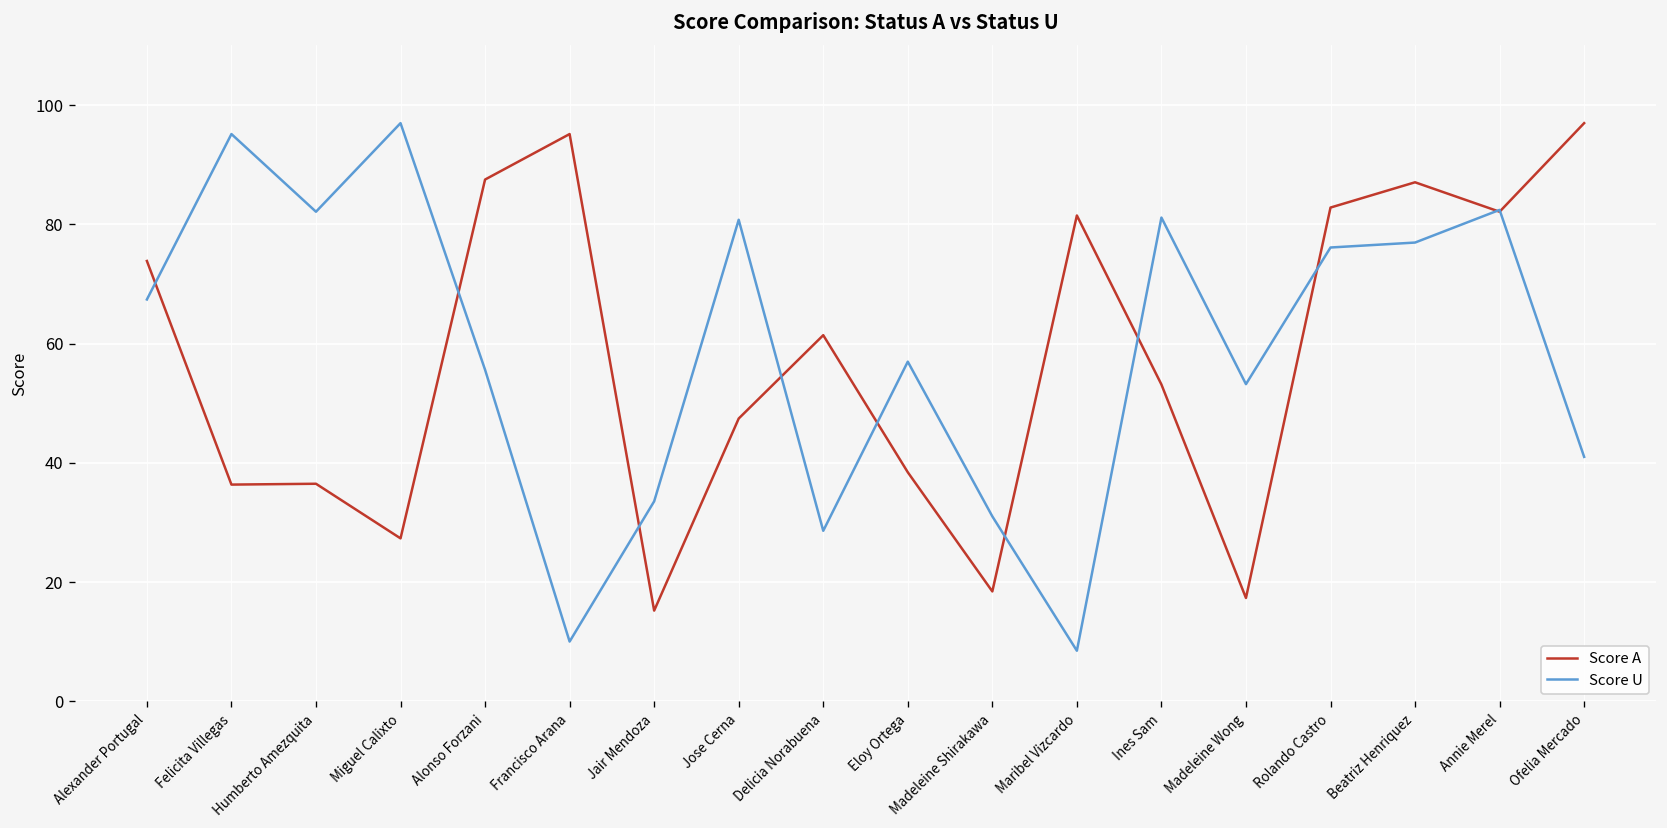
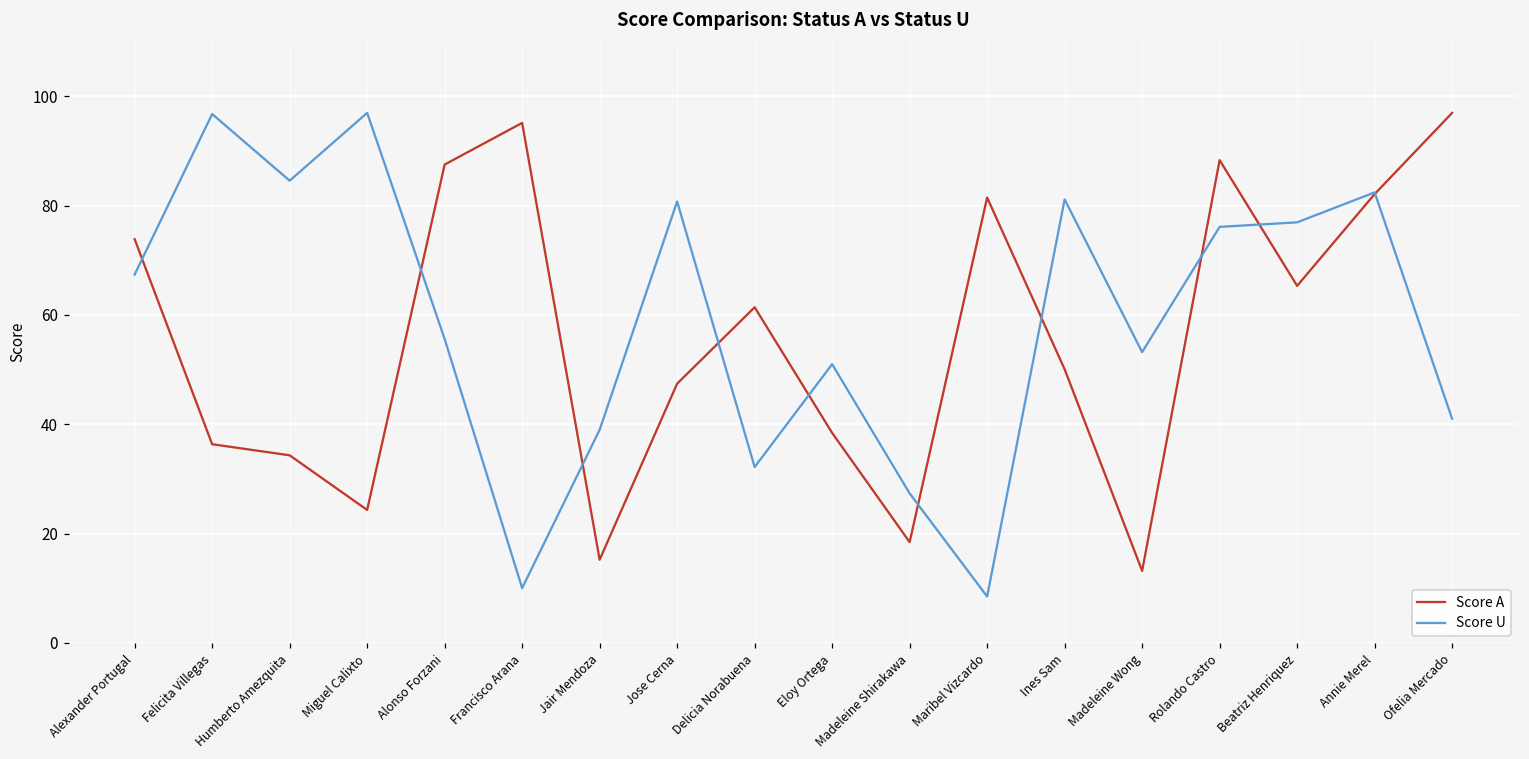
  {
    "Score A": {
      "Alexander Portugal": 74,
      "Felicita Villegas": 36,
-     "Humberto Amezquita": 36,
-     "Miguel Calixto": 27,
+     "Humberto Amezquita": 34,
+     "Miguel Calixto": 24,
      "Alonso Forzani": 88,
      "Francisco Arana": 95,
      "Jair Mendoza": 15,
      "Jose Cerna": 47,
      "Delicia Norabuena": 61,
      "Eloy Ortega": 38,
      "Madeleine Shirakawa": 18,
      "Maribel Vizcardo": 81,
-     "Ines Sam": 53,
-     "Madeleine Wong": 17,
-     "Rolando Castro": 83,
-     "Beatriz Henriquez": 87,
+     "Ines Sam": 50,
+     "Madeleine Wong": 13,
+     "Rolando Castro": 88,
+     "Beatriz Henriquez": 65,
      "Ofelia Mercado": 97
    },
    "Score U": {
      "Alexander Portugal": 67,
-     "Felicita Villegas": 95,
-     "Humberto Amezquita": 82,
+     "Felicita Villegas": 97,
+     "Humberto Amezquita": 85,
      "Miguel Calixto": 97,
      "Alonso Forzani": 56,
      "Francisco Arana": 10,
-     "Jair Mendoza": 34,
+     "Jair Mendoza": 39,
      "Jose Cerna": 81,
-     "Delicia Norabuena": 29,
-     "Eloy Ortega": 57,
-     "Madeleine Shirakawa": 31,
+     "Delicia Norabuena": 32,
+     "Eloy Ortega": 51,
+     "Madeleine Shirakawa": 27,
      "Maribel Vizcardo": 8,
      "Ines Sam": 81,
      "Madeleine Wong": 53,
      "Rolando Castro": 76,
      "Beatriz Henriquez": 77,
      "Ofelia Mercado": 41
    }
  }
